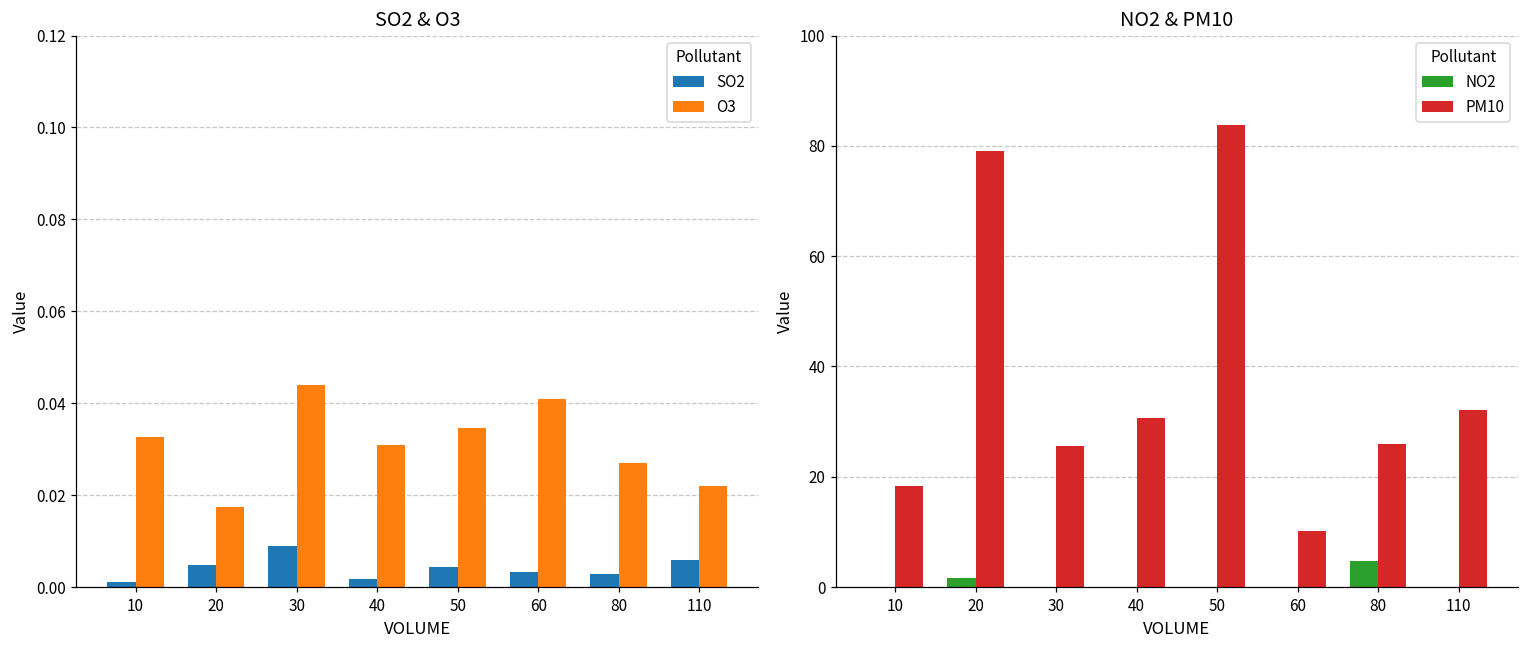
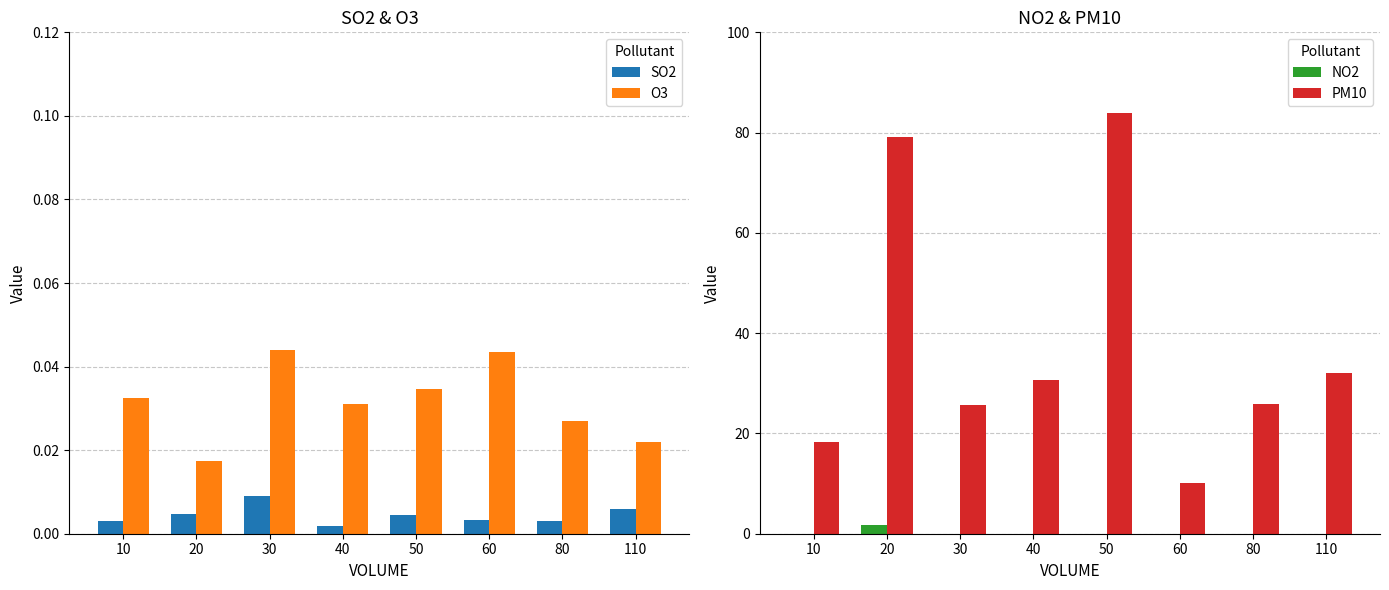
  {
    "SO2 & O3": {
      "SO2": {
-       "10": 0.001,
+       "10": 0.003,
        "20": 0.005,
        "30": 0.009,
        "40": 0.002,
        "50": 0.004,
        "60": 0.003,
        "80": 0.003,
        "110": 0.006
      },
      "O3": {
        "10": 0.033,
        "20": 0.017,
        "30": 0.044,
        "40": 0.031,
        "50": 0.035,
-       "60": 0.041,
+       "60": 0.043,
        "80": 0.027,
        "110": 0.022
      }
    },
    "NO2 & PM10": {
      "NO2": {
        "20": 2,
-       "80": 5
+       "80": 0
      },
      "PM10": {
        "10": 18,
        "20": 79,
        "30": 26,
        "40": 31,
        "50": 84,
        "60": 10,
        "80": 26,
        "110": 32
      }
    }
  }
